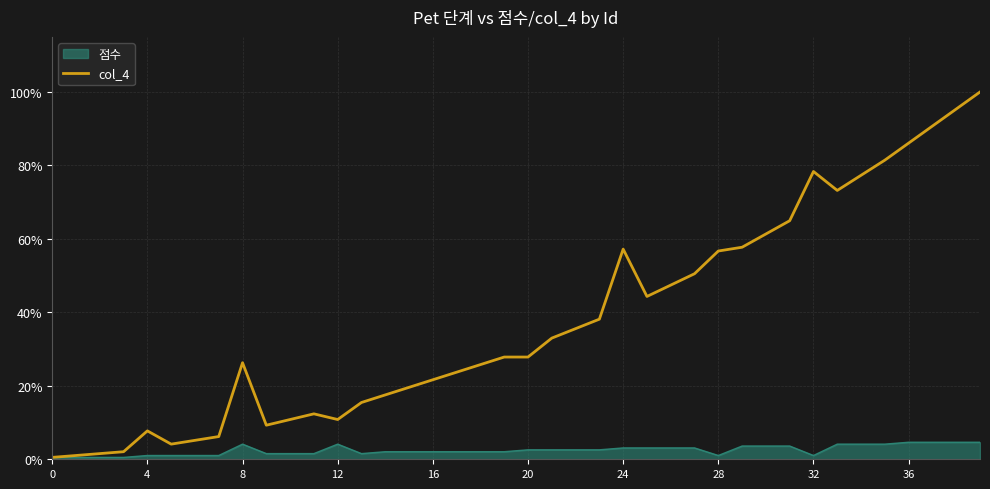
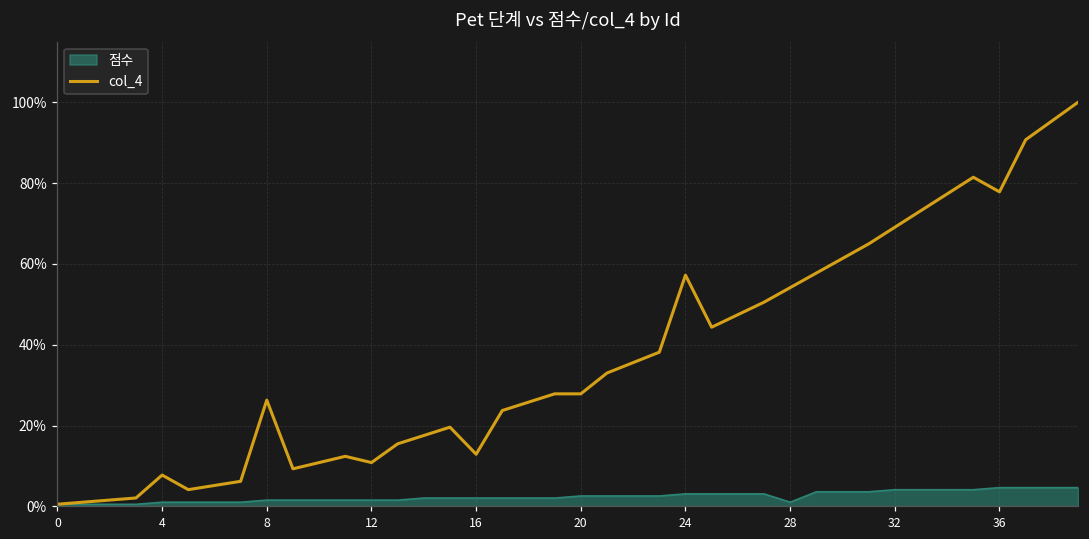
  {
    "점수": {
      "4": "1%",
-     "8": "4%",
-     "12": "4%",
+     "8": "2%",
+     "12": "2%",
      "16": "2%",
      "20": "3%",
      "24": "3%",
      "28": "1%",
-     "32": "1%",
+     "32": "4%",
      "36": "5%"
    },
    "col_4": {
      "4": "8%",
      "8": "26%",
      "12": "11%",
-     "16": "22%",
+     "16": "13%",
      "20": "28%",
      "24": "57%",
-     "28": "57%",
-     "32": "78%",
-     "36": "86%"
+     "28": "54%",
+     "32": "69%",
+     "36": "78%"
    }
  }
